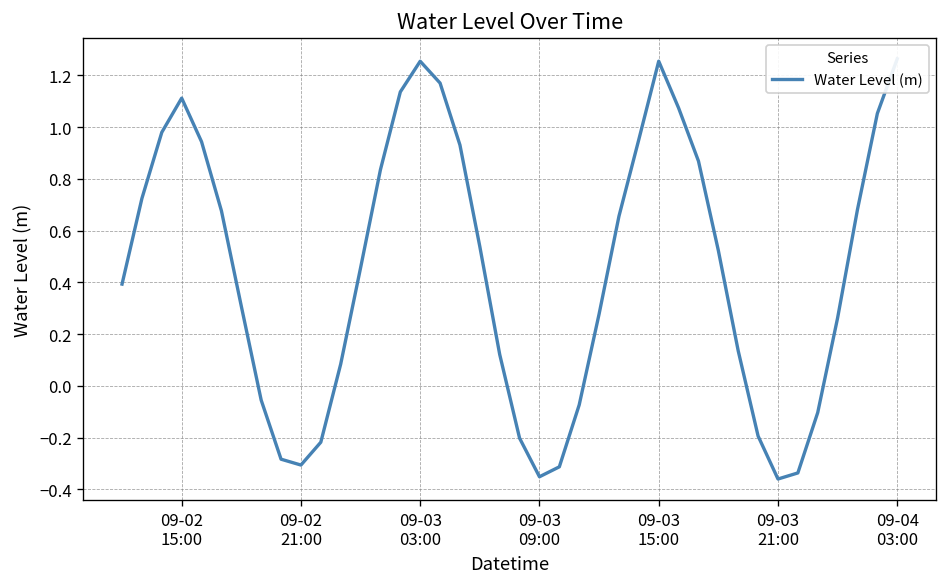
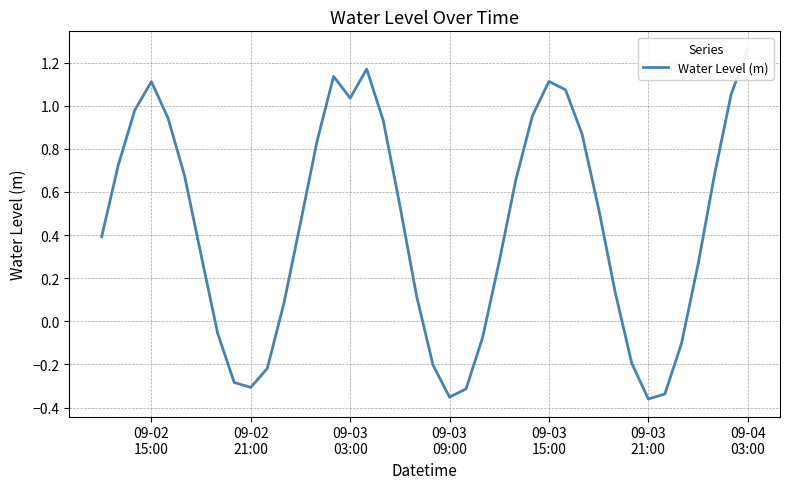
  {
    "09-02 15:00": 1.11,
    "09-02 21:00": -0.31,
-   "09-03 03:00": 1.25,
+   "09-03 03:00": 1.04,
    "09-03 09:00": -0.35,
-   "09-03 15:00": 1.25,
+   "09-03 15:00": 1.11,
    "09-03 21:00": -0.36
  }
